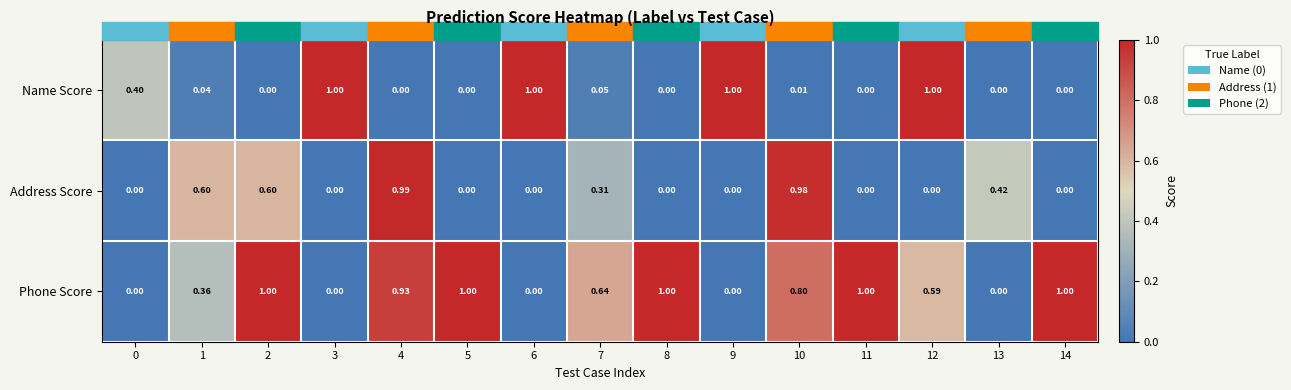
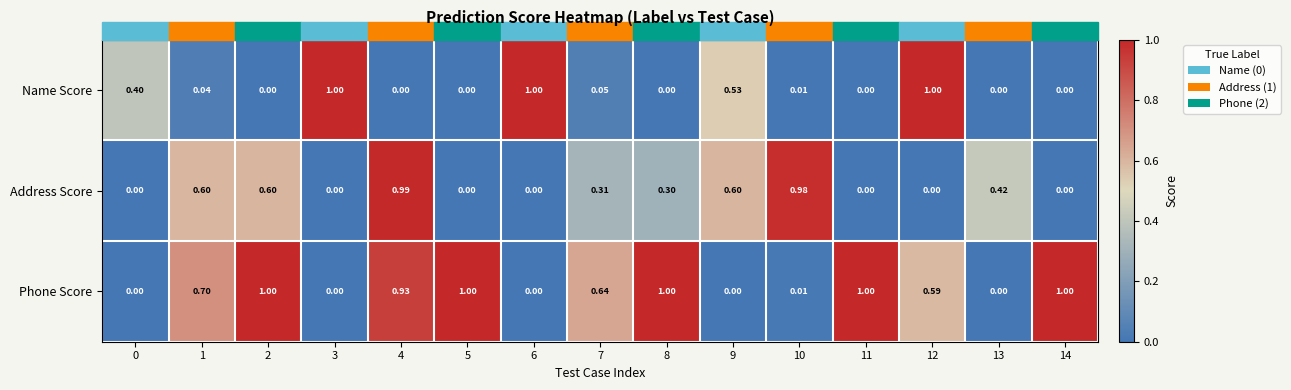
  {
    "Name Score": {
      "0": 0.40,
      "1": 0.04,
      "2": 0.00,
      "3": 1.00,
      "4": 0.00,
      "5": 0.00,
      "6": 1.00,
      "7": 0.05,
      "8": 0.00,
-     "9": 1.00,
+     "9": 0.53,
      "10": 0.01,
      "11": 0.00,
      "12": 1.00,
      "13": 0.00,
      "14": 0.00
    },
    "Address Score": {
      "0": 0.00,
      "1": 0.60,
      "2": 0.60,
      "3": 0.00,
      "4": 0.99,
      "5": 0.00,
      "6": 0.00,
      "7": 0.31,
-     "8": 0.00,
-     "9": 0.00,
+     "8": 0.30,
+     "9": 0.60,
      "10": 0.98,
      "11": 0.00,
      "12": 0.00,
      "13": 0.42,
      "14": 0.00
    },
    "Phone Score": {
      "0": 0.00,
-     "1": 0.36,
+     "1": 0.70,
      "2": 1.00,
      "3": 0.00,
      "4": 0.93,
      "5": 1.00,
      "6": 0.00,
      "7": 0.64,
      "8": 1.00,
      "9": 0.00,
-     "10": 0.80,
+     "10": 0.01,
      "11": 1.00,
      "12": 0.59,
      "13": 0.00,
      "14": 1.00
    }
  }
